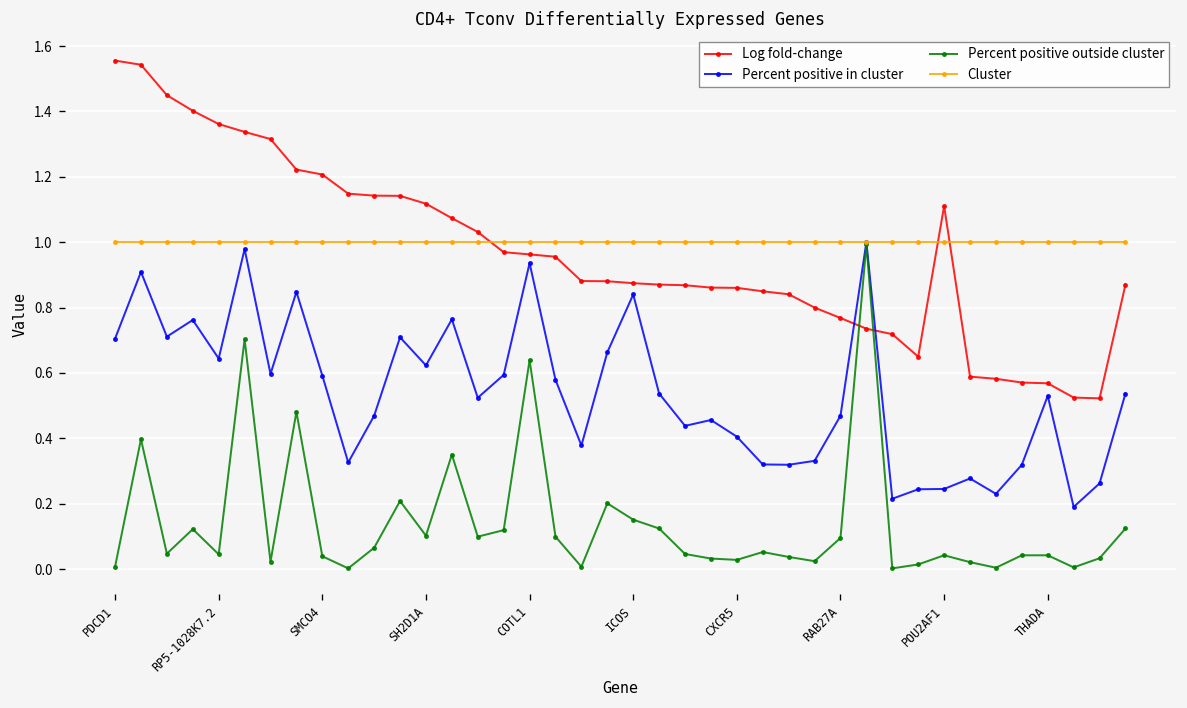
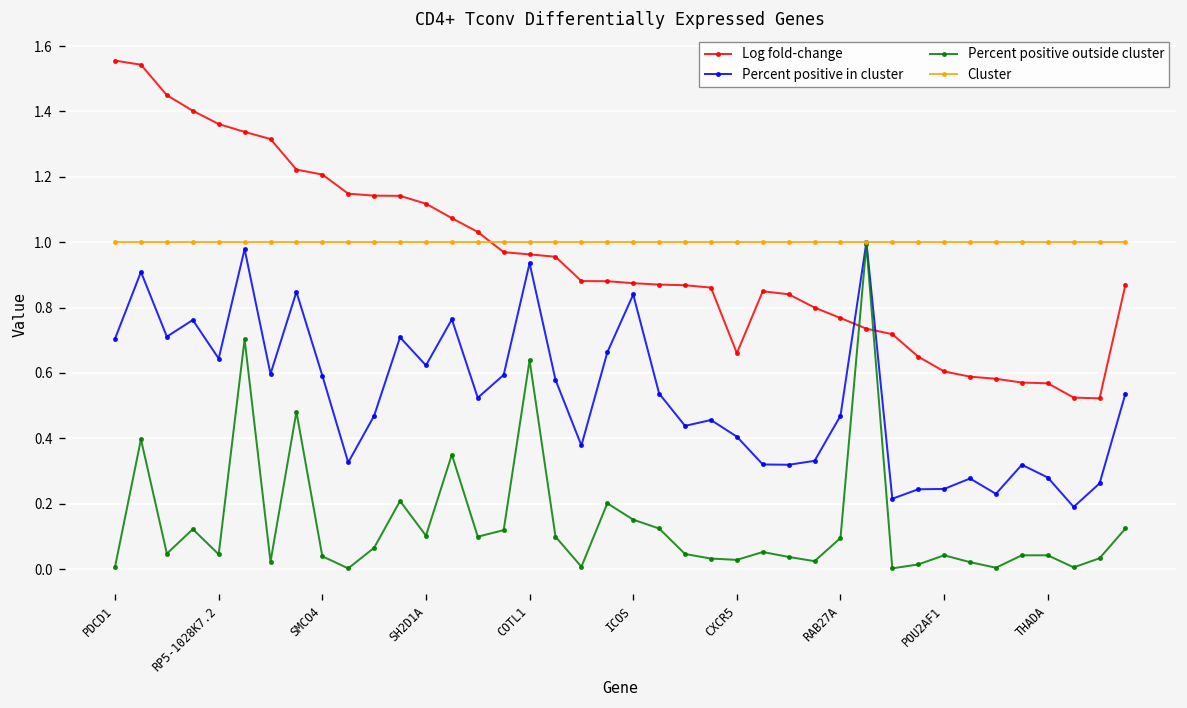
  {
    "Log fold-change": {
      "PDCD1": 1.56,
      "RP5-1028K7.2": 1.36,
      "SMCO4": 1.21,
      "SH2D1A": 1.12,
      "COTL1": 0.96,
      "ICOS": 0.87,
-     "CXCR5": 0.86,
+     "CXCR5": 0.66,
      "RAB27A": 0.77,
-     "POU2AF1": 1.11,
+     "POU2AF1": 0.60,
      "THADA": 0.57
    },
    "Percent positive in cluster": {
      "PDCD1": 0.71,
      "RP5-1028K7.2": 0.64,
      "SMCO4": 0.59,
      "SH2D1A": 0.62,
      "COTL1": 0.94,
      "ICOS": 0.84,
      "CXCR5": 0.41,
      "RAB27A": 0.47,
      "POU2AF1": 0.25,
-     "THADA": 0.53
+     "THADA": 0.28
    },
    "Percent positive outside cluster": {
      "PDCD1": 0.01,
      "RP5-1028K7.2": 0.05,
      "SMCO4": 0.04,
      "SH2D1A": 0.10,
      "COTL1": 0.64,
      "ICOS": 0.15,
      "CXCR5": 0.03,
      "RAB27A": 0.10,
      "POU2AF1": 0.04,
      "THADA": 0.04
    },
    "Cluster": {
      "PDCD1": 1.00,
      "RP5-1028K7.2": 1.00,
      "SMCO4": 1.00,
      "SH2D1A": 1.00,
      "COTL1": 1.00,
      "ICOS": 1.00,
      "CXCR5": 1.00,
      "RAB27A": 1.00,
      "POU2AF1": 1.00,
      "THADA": 1.00
    }
  }
